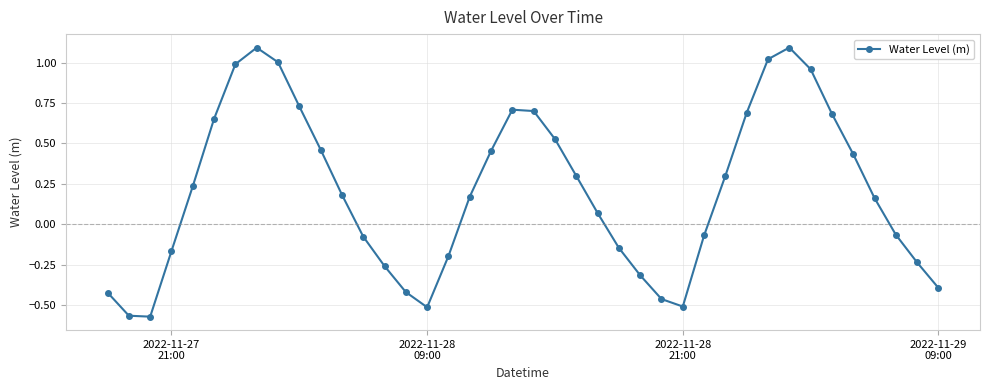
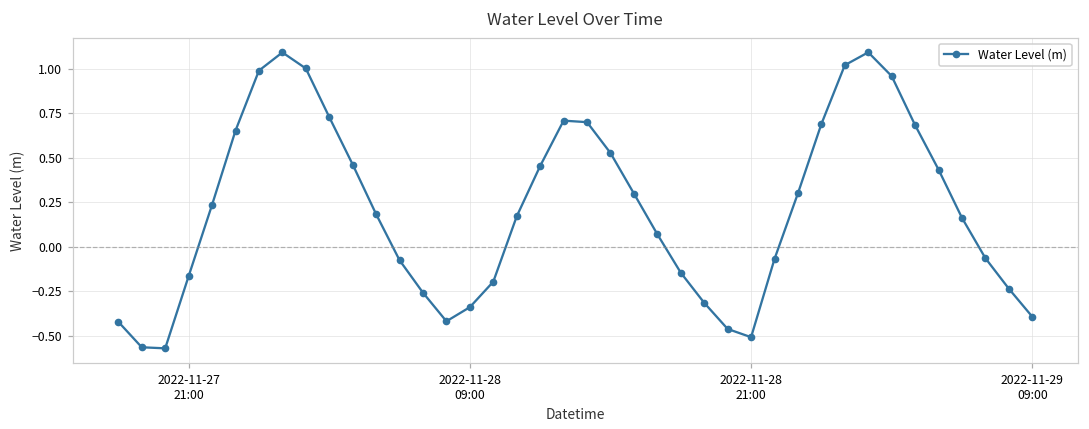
  {
    "2022-11-27 21:00": -0.17,
-   "2022-11-28 09:00": -0.51,
+   "2022-11-28 09:00": -0.34,
    "2022-11-28 21:00": -0.51,
    "2022-11-29 09:00": -0.39
  }
